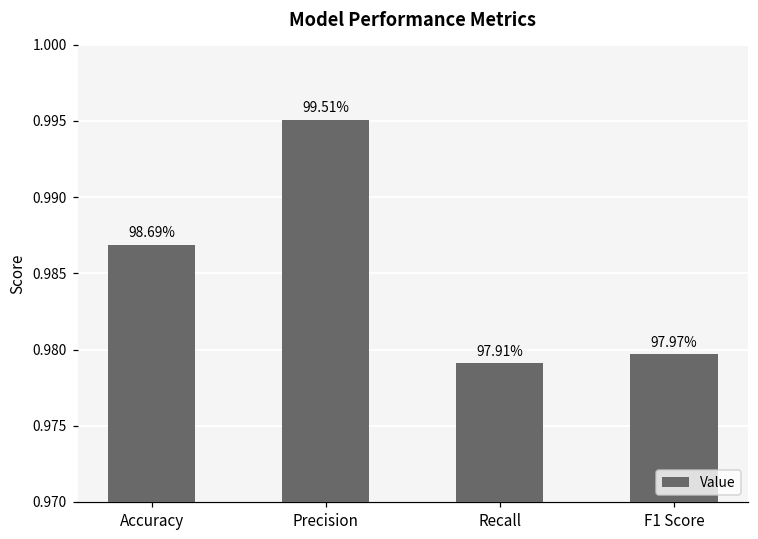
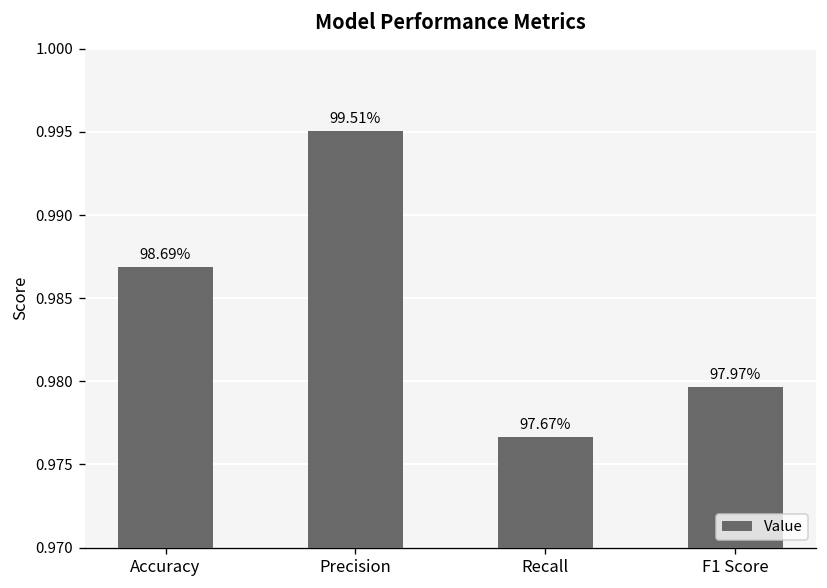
  {
    "Accuracy": "98.69%",
    "Precision": "99.51%",
-   "Recall": "97.91%",
+   "Recall": "97.67%",
    "F1 Score": "97.97%"
  }
